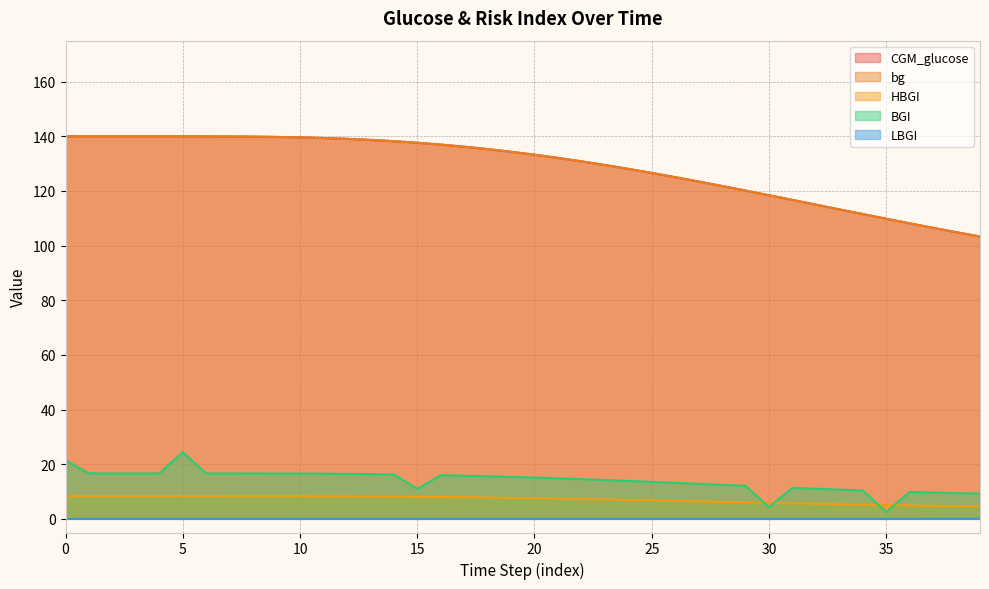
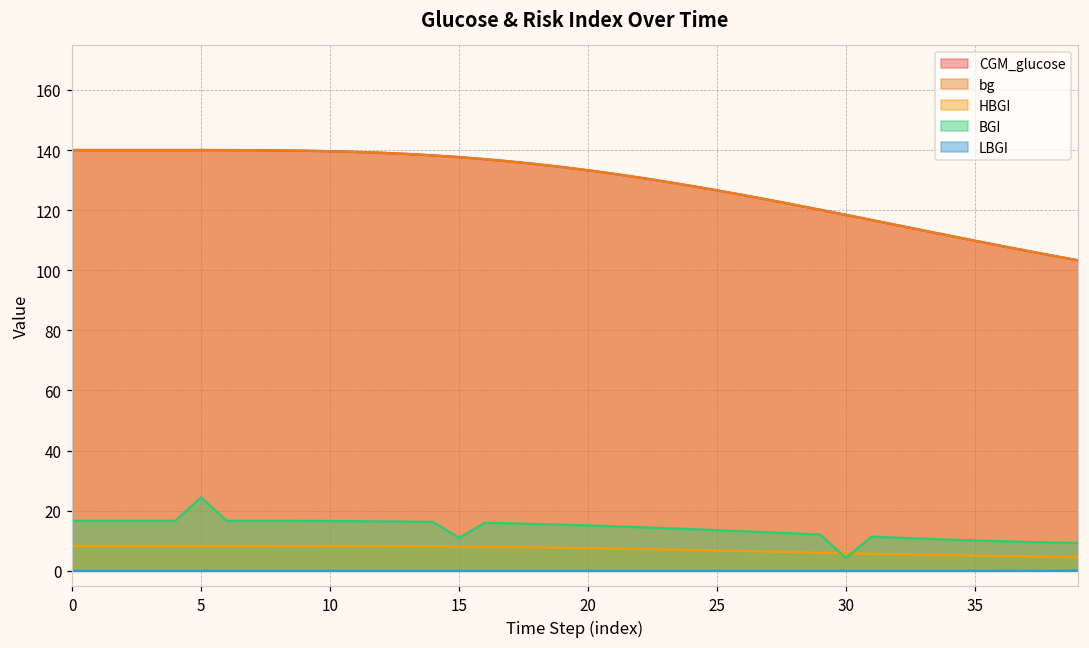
  {
    "BGI": {
-     "0": 21,
+     "0": 17,
      "5": 24,
      "10": 17,
      "15": 11,
      "20": 15,
      "25": 14,
      "30": 4,
-     "35": 2
+     "35": 10
    },
    "LBGI": {
      "0": 0,
      "5": 0,
      "10": 0,
      "15": 0,
      "20": 0,
      "25": 0,
      "30": 0,
      "35": 0
    }
  }
